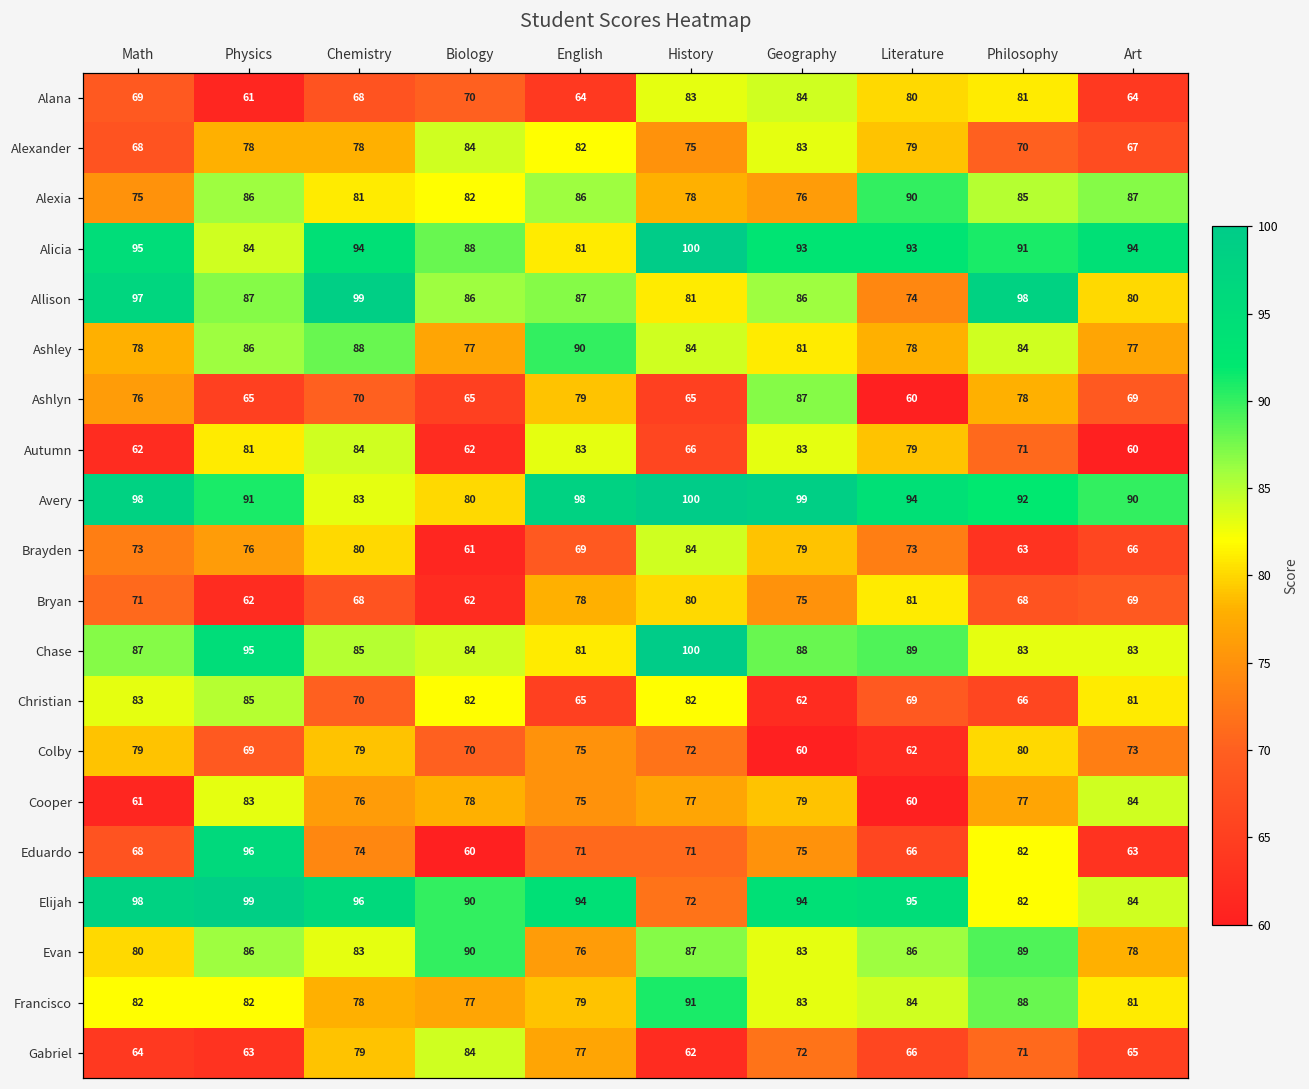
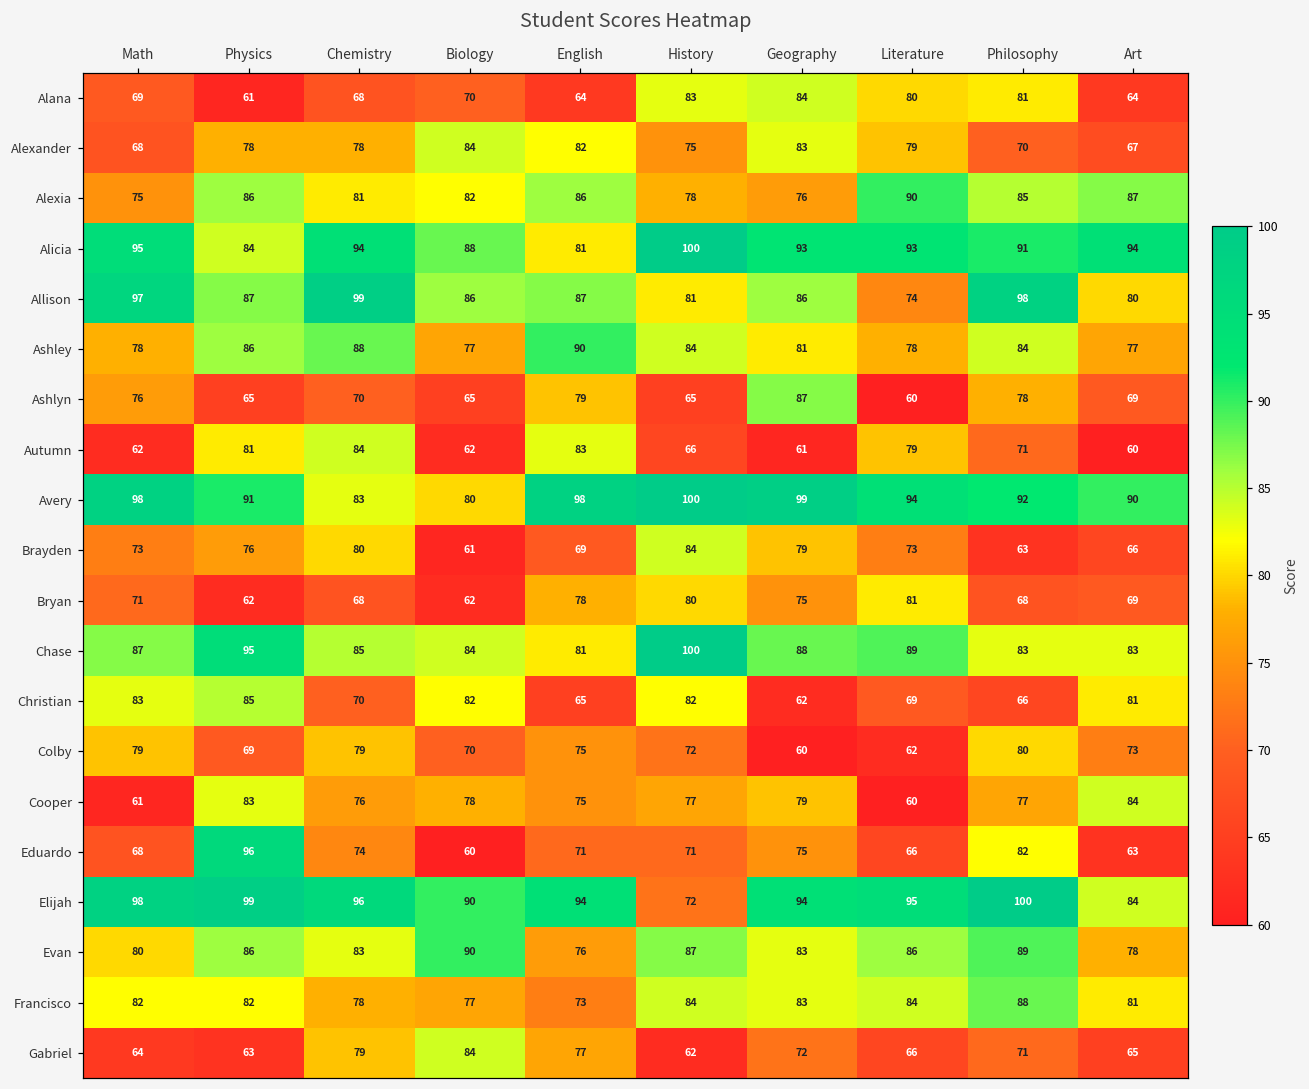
  {
    "Alana": {
      "Math": 69,
      "Physics": 61,
      "Chemistry": 68,
      "Biology": 70,
      "English": 64,
      "History": 83,
      "Geography": 84,
      "Literature": 80,
      "Philosophy": 81,
      "Art": 64
    },
    "Alexander": {
      "Math": 68,
      "Physics": 78,
      "Chemistry": 78,
      "Biology": 84,
      "English": 82,
      "History": 75,
      "Geography": 83,
      "Literature": 79,
      "Philosophy": 70,
      "Art": 67
    },
    "Alexia": {
      "Math": 75,
      "Physics": 86,
      "Chemistry": 81,
      "Biology": 82,
      "English": 86,
      "History": 78,
      "Geography": 76,
      "Literature": 90,
      "Philosophy": 85,
      "Art": 87
    },
    "Alicia": {
      "Math": 95,
      "Physics": 84,
      "Chemistry": 94,
      "Biology": 88,
      "English": 81,
      "History": 100,
      "Geography": 93,
      "Literature": 93,
      "Philosophy": 91,
      "Art": 94
    },
    "Allison": {
      "Math": 97,
      "Physics": 87,
      "Chemistry": 99,
      "Biology": 86,
      "English": 87,
      "History": 81,
      "Geography": 86,
      "Literature": 74,
      "Philosophy": 98,
      "Art": 80
    },
    "Ashley": {
      "Math": 78,
      "Physics": 86,
      "Chemistry": 88,
      "Biology": 77,
      "English": 90,
      "History": 84,
      "Geography": 81,
      "Literature": 78,
      "Philosophy": 84,
      "Art": 77
    },
    "Ashlyn": {
      "Math": 76,
      "Physics": 65,
      "Chemistry": 70,
      "Biology": 65,
      "English": 79,
      "History": 65,
      "Geography": 87,
      "Literature": 60,
      "Philosophy": 78,
      "Art": 69
    },
    "Autumn": {
      "Math": 62,
      "Physics": 81,
      "Chemistry": 84,
      "Biology": 62,
      "English": 83,
      "History": 66,
-     "Geography": 83,
+     "Geography": 61,
      "Literature": 79,
      "Philosophy": 71,
      "Art": 60
    },
    "Avery": {
      "Math": 98,
      "Physics": 91,
      "Chemistry": 83,
      "Biology": 80,
      "English": 98,
      "History": 100,
      "Geography": 99,
      "Literature": 94,
      "Philosophy": 92,
      "Art": 90
    },
    "Brayden": {
      "Math": 73,
      "Physics": 76,
      "Chemistry": 80,
      "Biology": 61,
      "English": 69,
      "History": 84,
      "Geography": 79,
      "Literature": 73,
      "Philosophy": 63,
      "Art": 66
    },
    "Bryan": {
      "Math": 71,
      "Physics": 62,
      "Chemistry": 68,
      "Biology": 62,
      "English": 78,
      "History": 80,
      "Geography": 75,
      "Literature": 81,
      "Philosophy": 68,
      "Art": 69
    },
    "Chase": {
      "Math": 87,
      "Physics": 95,
      "Chemistry": 85,
      "Biology": 84,
      "English": 81,
      "History": 100,
      "Geography": 88,
      "Literature": 89,
      "Philosophy": 83,
      "Art": 83
    },
    "Christian": {
      "Math": 83,
      "Physics": 85,
      "Chemistry": 70,
      "Biology": 82,
      "English": 65,
      "History": 82,
      "Geography": 62,
      "Literature": 69,
      "Philosophy": 66,
      "Art": 81
    },
    "Colby": {
      "Math": 79,
      "Physics": 69,
      "Chemistry": 79,
      "Biology": 70,
      "English": 75,
      "History": 72,
      "Geography": 60,
      "Literature": 62,
      "Philosophy": 80,
      "Art": 73
    },
    "Cooper": {
      "Math": 61,
      "Physics": 83,
      "Chemistry": 76,
      "Biology": 78,
      "English": 75,
      "History": 77,
      "Geography": 79,
      "Literature": 60,
      "Philosophy": 77,
      "Art": 84
    },
    "Eduardo": {
      "Math": 68,
      "Physics": 96,
      "Chemistry": 74,
      "Biology": 60,
      "English": 71,
      "History": 71,
      "Geography": 75,
      "Literature": 66,
      "Philosophy": 82,
      "Art": 63
    },
    "Elijah": {
      "Math": 98,
      "Physics": 99,
      "Chemistry": 96,
      "Biology": 90,
      "English": 94,
      "History": 72,
      "Geography": 94,
      "Literature": 95,
-     "Philosophy": 82,
+     "Philosophy": 100,
      "Art": 84
    },
    "Evan": {
      "Math": 80,
      "Physics": 86,
      "Chemistry": 83,
      "Biology": 90,
      "English": 76,
      "History": 87,
      "Geography": 83,
      "Literature": 86,
      "Philosophy": 89,
      "Art": 78
    },
    "Francisco": {
      "Math": 82,
      "Physics": 82,
      "Chemistry": 78,
      "Biology": 77,
-     "English": 79,
-     "History": 91,
+     "English": 73,
+     "History": 84,
      "Geography": 83,
      "Literature": 84,
      "Philosophy": 88,
      "Art": 81
    },
    "Gabriel": {
      "Math": 64,
      "Physics": 63,
      "Chemistry": 79,
      "Biology": 84,
      "English": 77,
      "History": 62,
      "Geography": 72,
      "Literature": 66,
      "Philosophy": 71,
      "Art": 65
    }
  }
